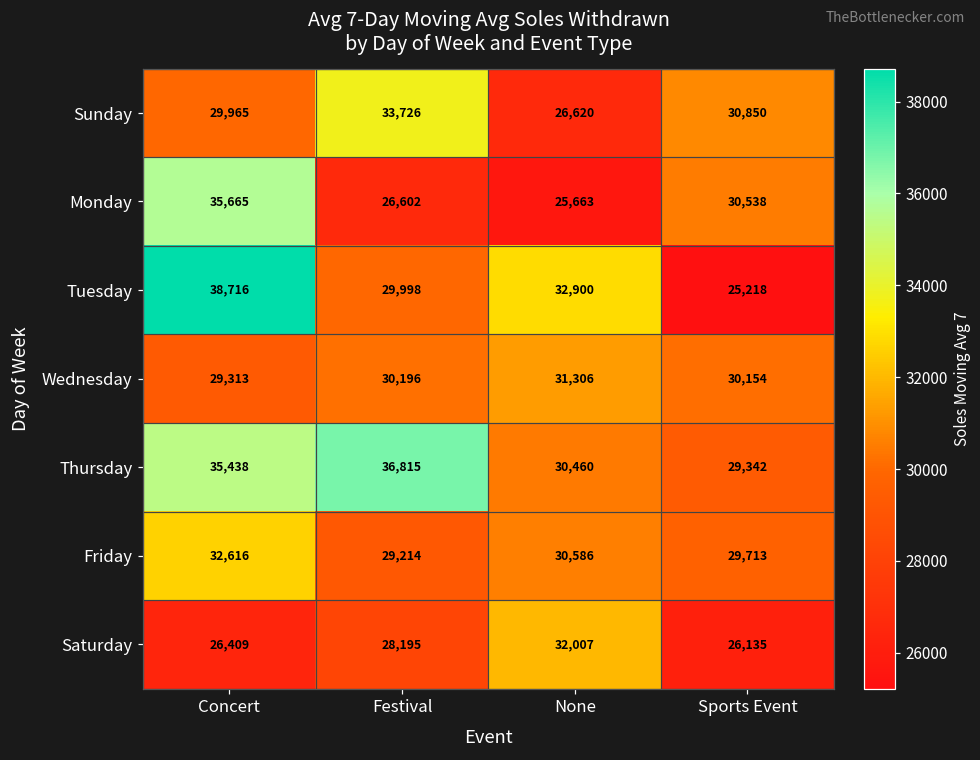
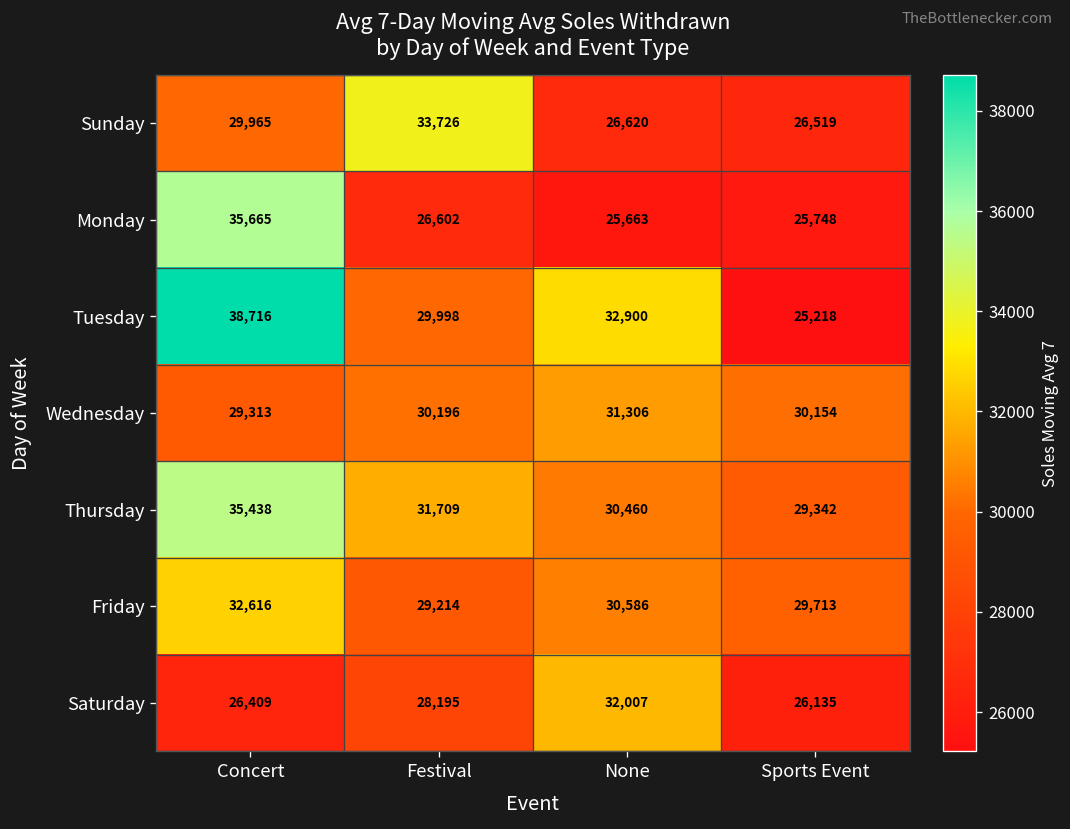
  {
    "Sunday": {
      "Concert": "29,965",
      "Festival": "33,726",
      "None": "26,620",
-     "Sports Event": "30,850"
+     "Sports Event": "26,519"
    },
    "Monday": {
      "Concert": "35,665",
      "Festival": "26,602",
      "None": "25,663",
-     "Sports Event": "30,538"
+     "Sports Event": "25,748"
    },
    "Tuesday": {
      "Concert": "38,716",
      "Festival": "29,998",
      "None": "32,900",
      "Sports Event": "25,218"
    },
    "Wednesday": {
      "Concert": "29,313",
      "Festival": "30,196",
      "None": "31,306",
      "Sports Event": "30,154"
    },
    "Thursday": {
      "Concert": "35,438",
-     "Festival": "36,815",
+     "Festival": "31,709",
      "None": "30,460",
      "Sports Event": "29,342"
    },
    "Friday": {
      "Concert": "32,616",
      "Festival": "29,214",
      "None": "30,586",
      "Sports Event": "29,713"
    },
    "Saturday": {
      "Concert": "26,409",
      "Festival": "28,195",
      "None": "32,007",
      "Sports Event": "26,135"
    }
  }
